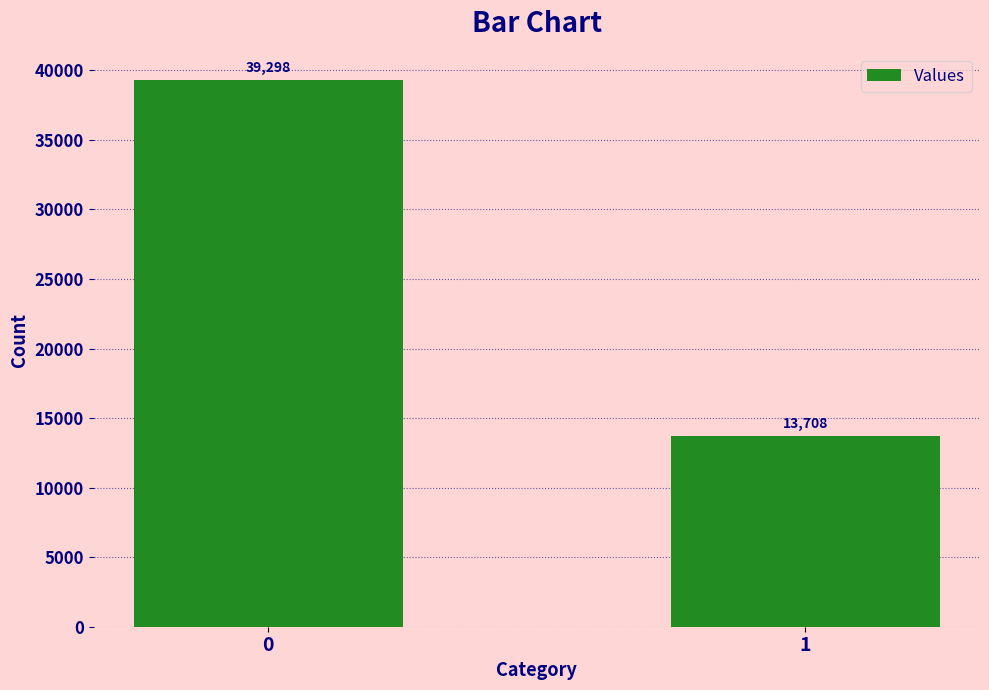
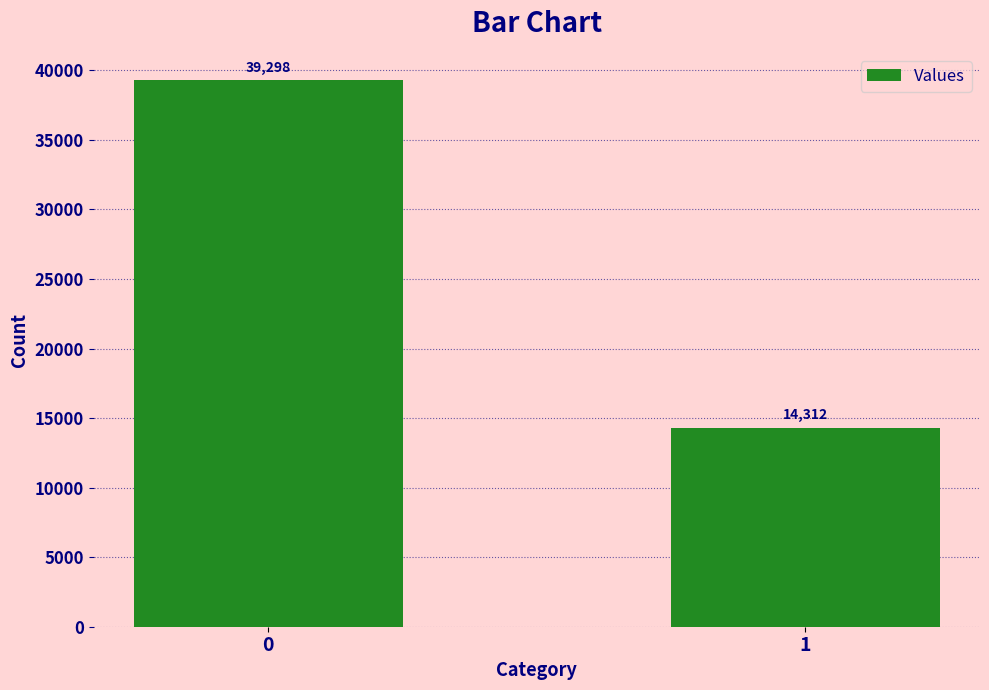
  {
    "0": "39,298",
-   "1": "13,708"
+   "1": "14,312"
  }
